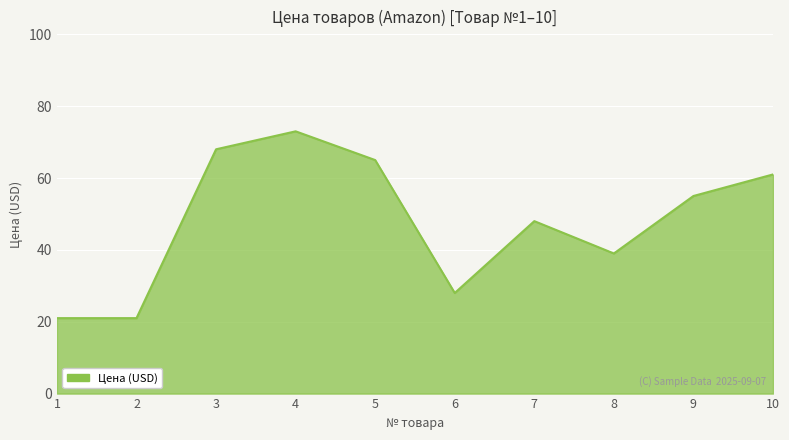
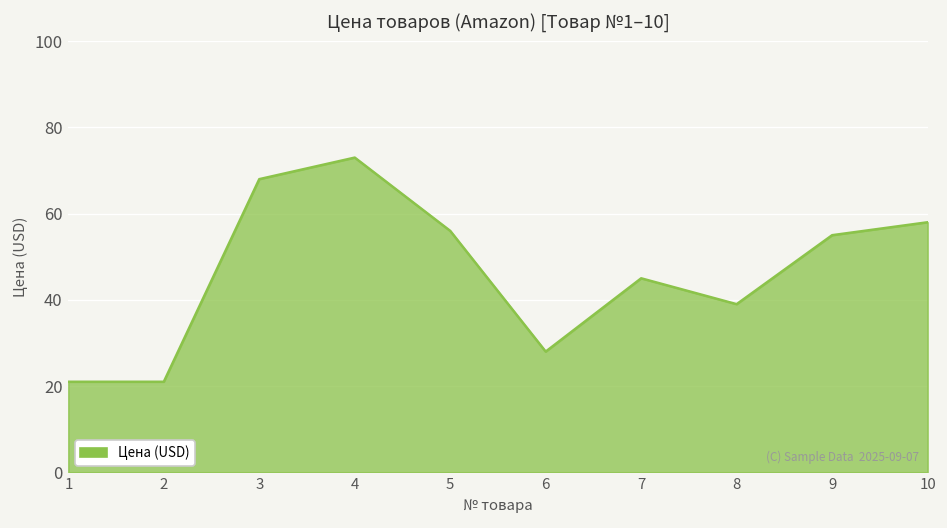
  {
    "1": 21,
    "2": 21,
    "3": 68,
    "4": 73,
-   "5": 65,
+   "5": 56,
    "6": 28,
-   "7": 48,
+   "7": 45,
    "8": 39,
    "9": 55,
-   "10": 61
+   "10": 58
  }
